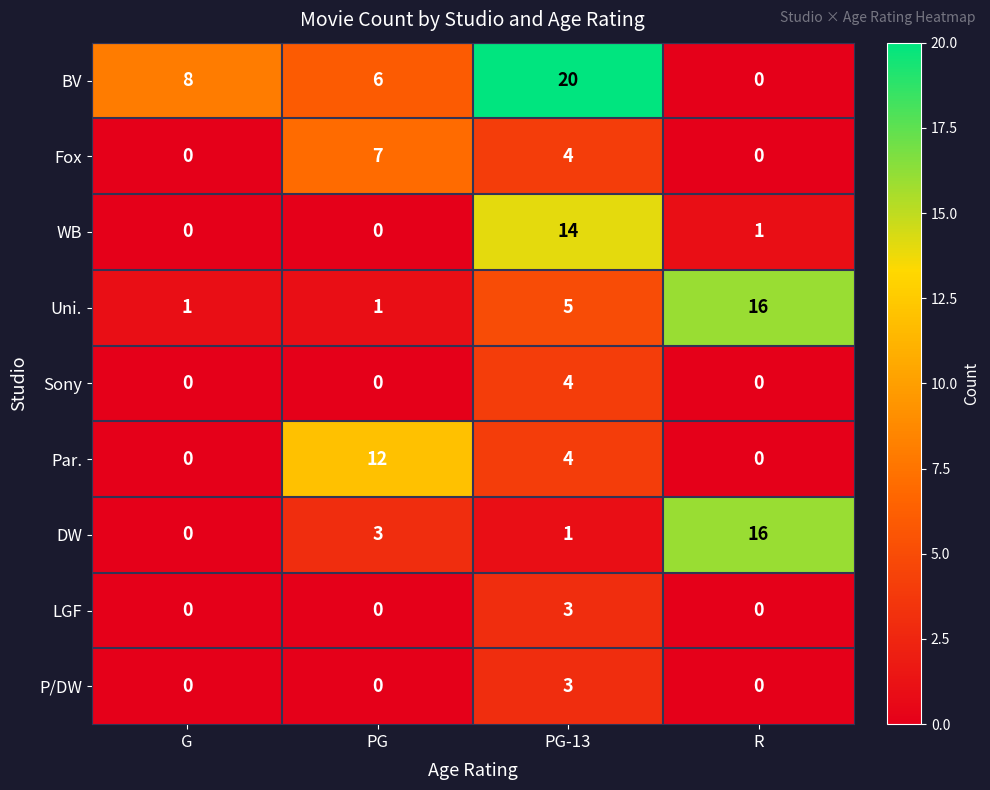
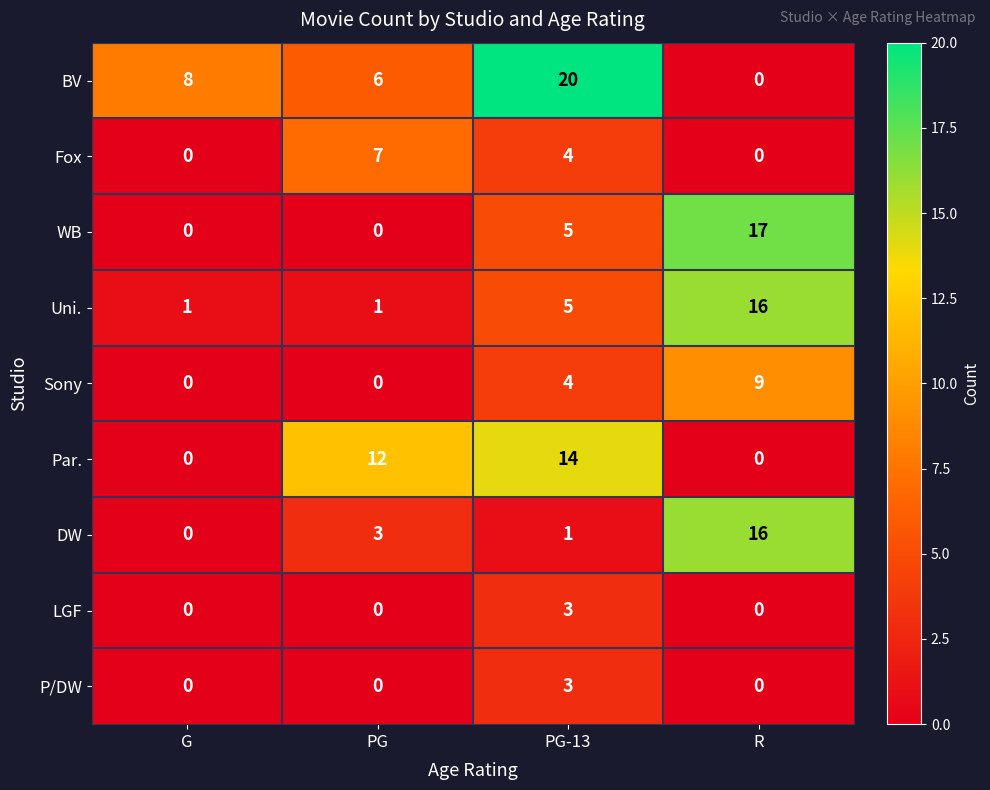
  {
    "BV": {
      "G": 8,
      "PG": 6,
      "PG-13": 20,
      "R": 0
    },
    "Fox": {
      "G": 0,
      "PG": 7,
      "PG-13": 4,
      "R": 0
    },
    "WB": {
      "G": 0,
      "PG": 0,
-     "PG-13": 14,
-     "R": 1
+     "PG-13": 5,
+     "R": 17
    },
    "Uni.": {
      "G": 1,
      "PG": 1,
      "PG-13": 5,
      "R": 16
    },
    "Sony": {
      "G": 0,
      "PG": 0,
      "PG-13": 4,
-     "R": 0
+     "R": 9
    },
    "Par.": {
      "G": 0,
      "PG": 12,
-     "PG-13": 4,
+     "PG-13": 14,
      "R": 0
    },
    "DW": {
      "G": 0,
      "PG": 3,
      "PG-13": 1,
      "R": 16
    },
    "LGF": {
      "G": 0,
      "PG": 0,
      "PG-13": 3,
      "R": 0
    },
    "P/DW": {
      "G": 0,
      "PG": 0,
      "PG-13": 3,
      "R": 0
    }
  }
